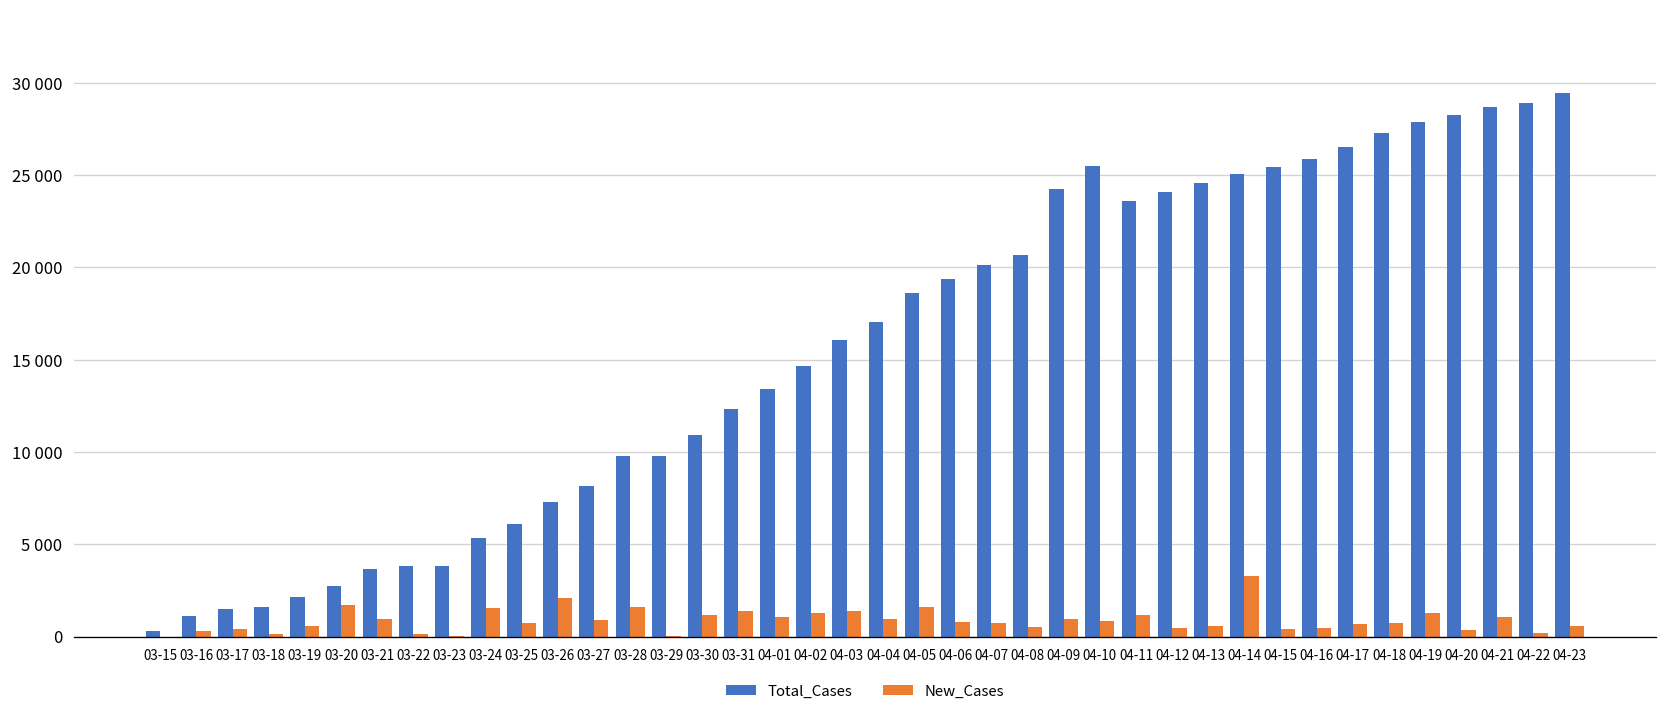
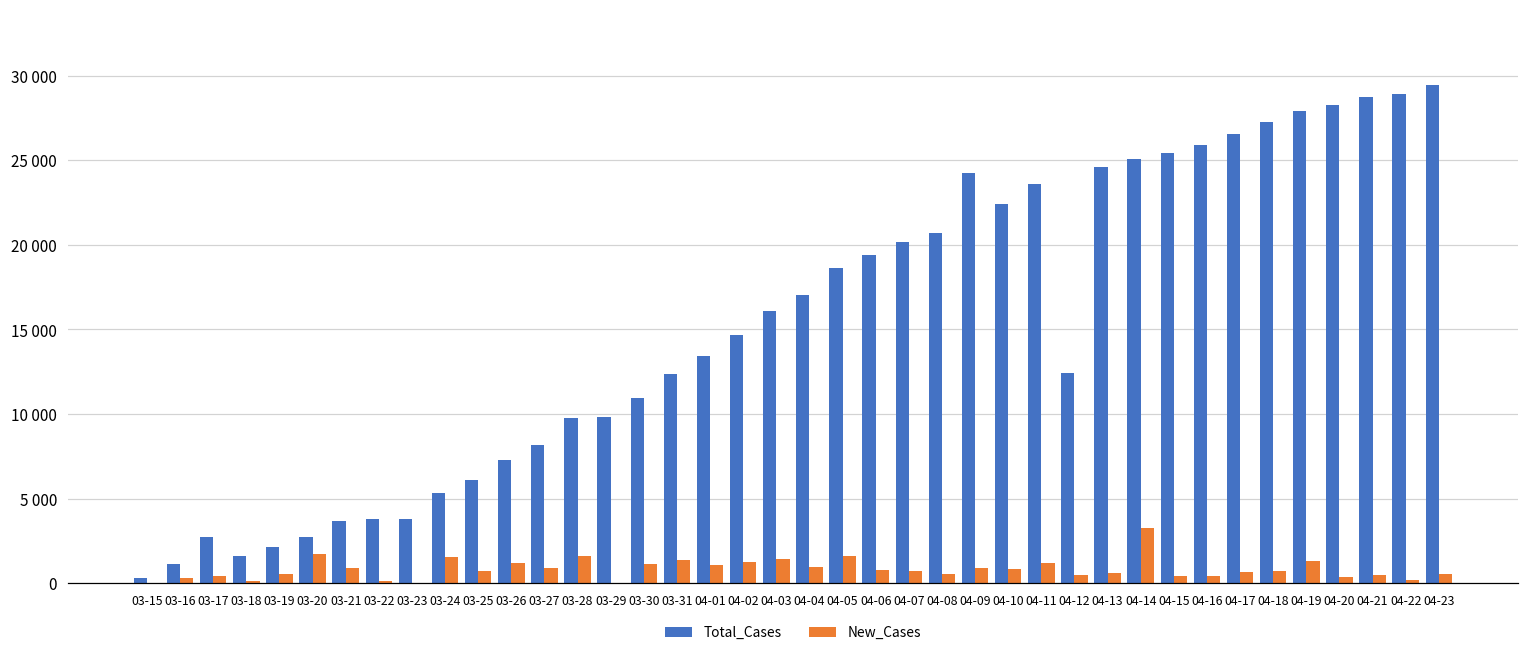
  {
    "Total_Cases": {
      "03-15": 300,
      "03-16": 1100,
-     "03-17": 1500,
+     "03-17": 2700,
      "03-18": 1600,
      "03-19": 2200,
      "03-20": 2700,
      "03-21": 3700,
      "03-22": 3800,
      "03-23": 3800,
      "03-24": 5300,
      "03-25": 6100,
      "03-26": 7300,
      "03-27": 8200,
      "03-28": 9800,
      "03-29": 9800,
      "03-30": 10900,
      "03-31": 12300,
      "04-01": 13400,
      "04-02": 14700,
      "04-03": 16100,
      "04-04": 17000,
      "04-05": 18600,
      "04-06": 19400,
      "04-07": 20100,
      "04-08": 20700,
      "04-09": 24200,
-     "04-10": 25500,
+     "04-10": 22400,
      "04-11": 23600,
-     "04-12": 24100,
+     "04-12": 12400,
      "04-13": 24600,
      "04-14": 25000,
      "04-15": 25400,
      "04-16": 25900,
      "04-17": 26500,
      "04-18": 27300,
      "04-19": 27900,
      "04-20": 28300,
      "04-21": 28700,
      "04-22": 28900,
      "04-23": 29400
    },
    "New_Cases": {
      "03-15": 0,
      "03-16": 300,
      "03-17": 400,
      "03-19": 500,
      "03-20": 1700,
      "03-21": 900,
      "03-24": 1500,
      "03-25": 700,
-     "03-26": 2100,
+     "03-26": 1200,
      "03-27": 900,
      "03-28": 1600,
      "03-30": 1100,
      "03-31": 1400,
      "04-01": 1100,
      "04-02": 1300,
      "04-03": 1400,
      "04-04": 1000,
      "04-05": 1600,
      "04-06": 800,
      "04-07": 700,
      "04-08": 500,
      "04-09": 900,
      "04-10": 800,
      "04-11": 1200,
      "04-12": 500,
      "04-13": 600,
      "04-14": 3300,
      "04-15": 400,
      "04-16": 400,
      "04-17": 700,
      "04-18": 700,
      "04-19": 1300,
      "04-20": 400,
-     "04-21": 1100,
+     "04-21": 500,
      "04-22": 200,
      "04-23": 500
    }
  }
